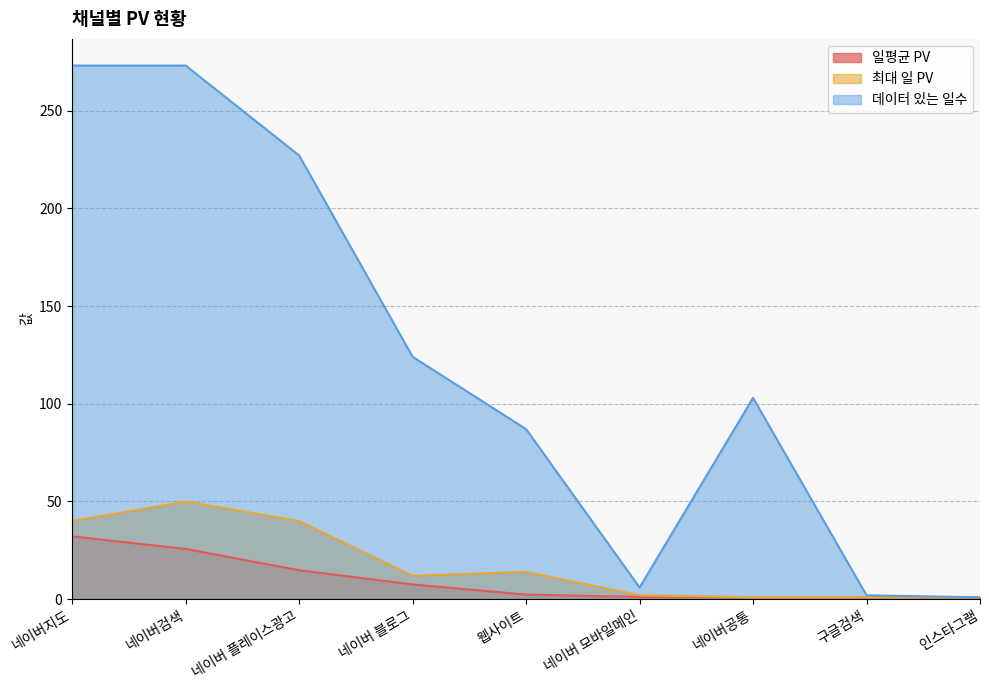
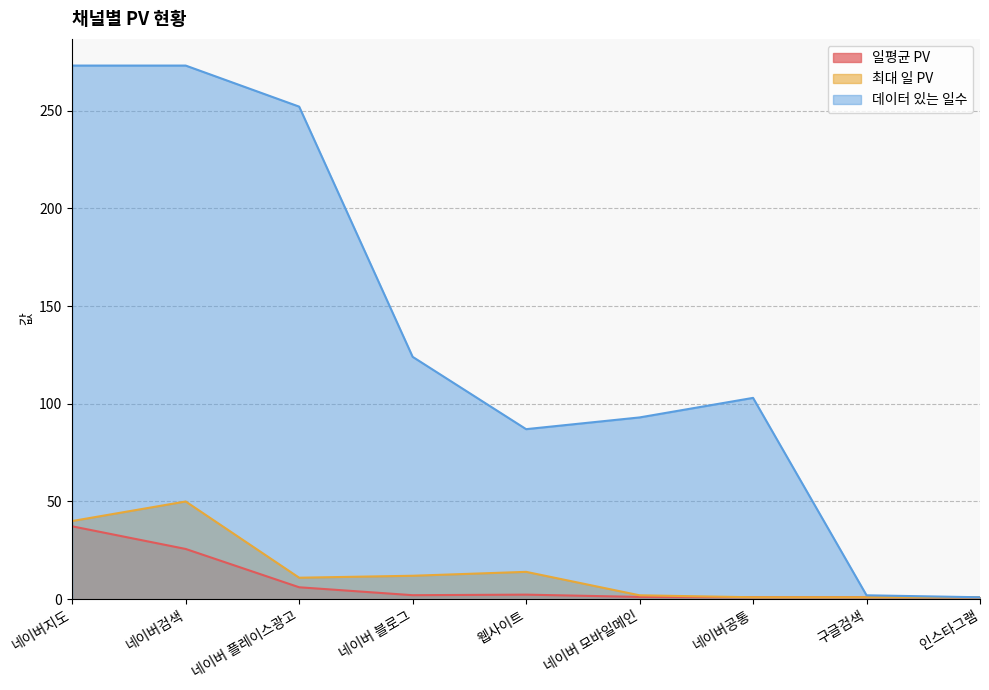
  {
    "일평균 PV": {
-     "네이버지도": 32,
+     "네이버지도": 37,
      "네이버검색": 26,
-     "네이버 플레이스광고": 15,
-     "네이버 블로그": 8,
+     "네이버 플레이스광고": 6,
+     "네이버 블로그": 2,
      "웹사이트": 2
    },
    "최대 일 PV": {
      "네이버지도": 40,
      "네이버검색": 50,
-     "네이버 플레이스광고": 40,
+     "네이버 플레이스광고": 11,
      "네이버 블로그": 12,
      "웹사이트": 14
    },
    "데이터 있는 일수": {
      "네이버지도": 273,
      "네이버검색": 273,
-     "네이버 플레이스광고": 227,
+     "네이버 플레이스광고": 252,
      "네이버 블로그": 124,
      "웹사이트": 87,
-     "네이버 모바일메인": 6,
+     "네이버 모바일메인": 93,
      "네이버공통": 103
    }
  }
